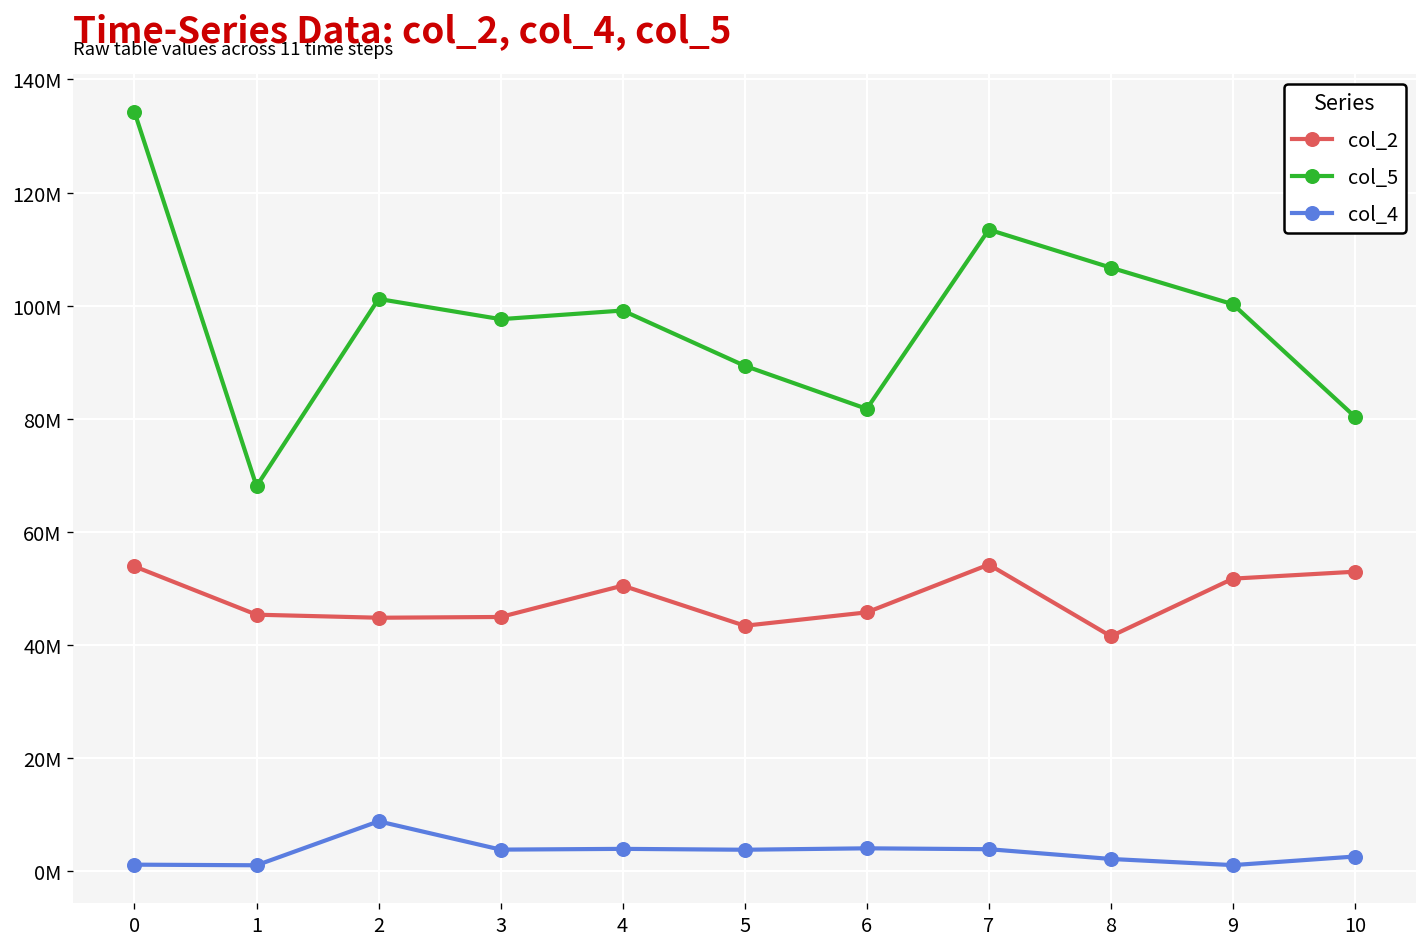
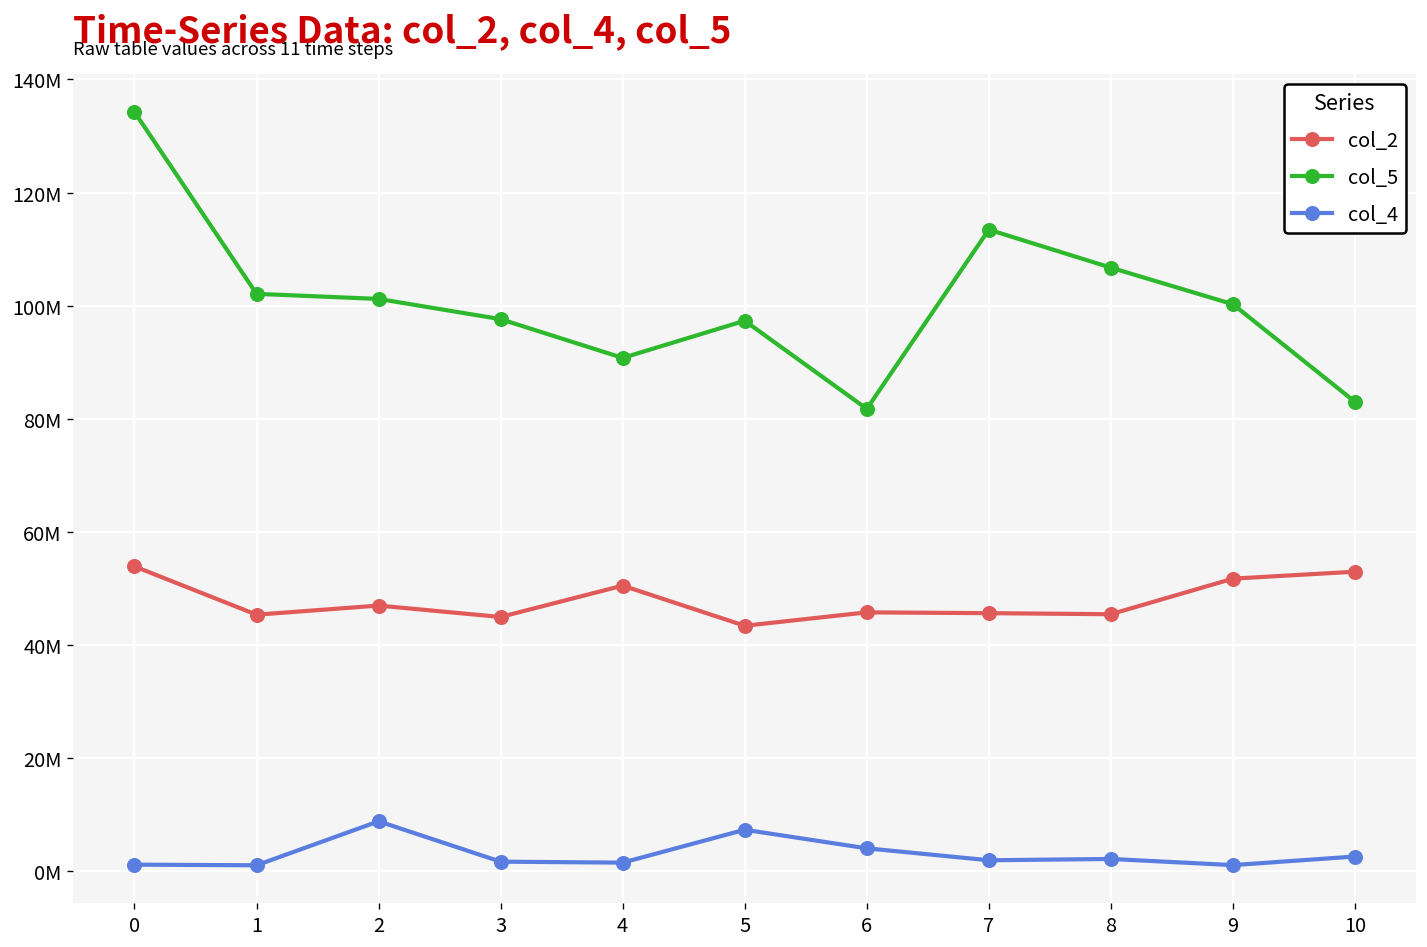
  {
    "col_2": {
      "0": 54000000,
      "1": 45000000,
-     "2": 45000000,
+     "2": 47000000,
      "3": 45000000,
      "4": 50000000,
      "5": 43000000,
      "6": 46000000,
-     "7": 54000000,
-     "8": 42000000,
+     "7": 46000000,
+     "8": 45000000,
      "9": 52000000,
      "10": 53000000
    },
    "col_5": {
      "0": 134000000,
-     "1": 68000000,
+     "1": 102000000,
      "2": 101000000,
      "3": 98000000,
-     "4": 99000000,
-     "5": 89000000,
+     "4": 91000000,
+     "5": 97000000,
      "6": 82000000,
      "7": 113000000,
      "8": 107000000,
      "9": 100000000,
-     "10": 80000000
+     "10": 83000000
    },
    "col_4": {
      "0": 1000000,
      "1": 1000000,
      "2": 9000000,
-     "3": 4000000,
-     "4": 4000000,
-     "5": 4000000,
+     "3": 2000000,
+     "4": 1000000,
+     "5": 7000000,
      "6": 4000000,
-     "7": 4000000,
+     "7": 2000000,
      "8": 2000000,
      "9": 1000000,
      "10": 3000000
    }
  }
